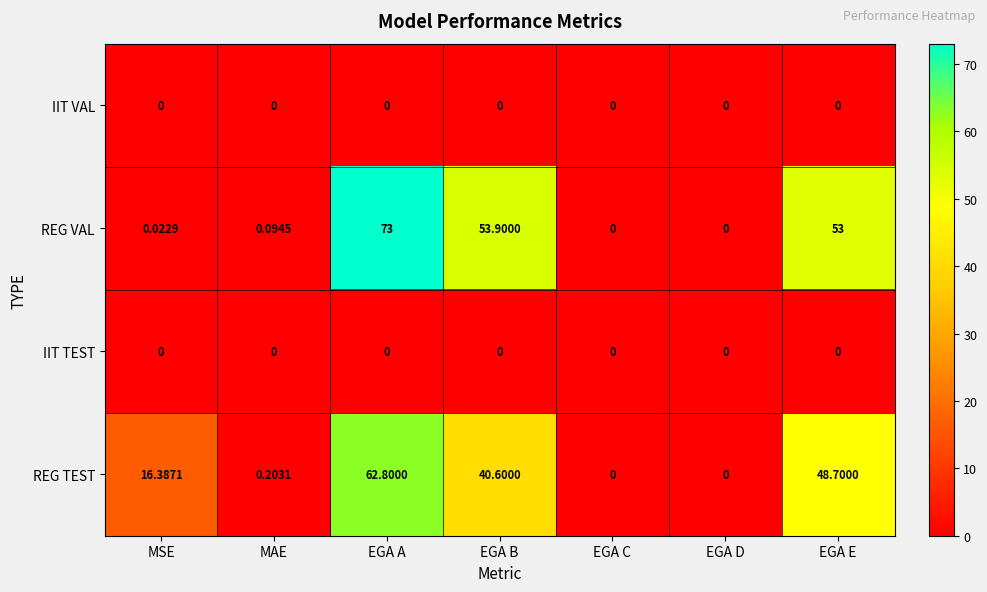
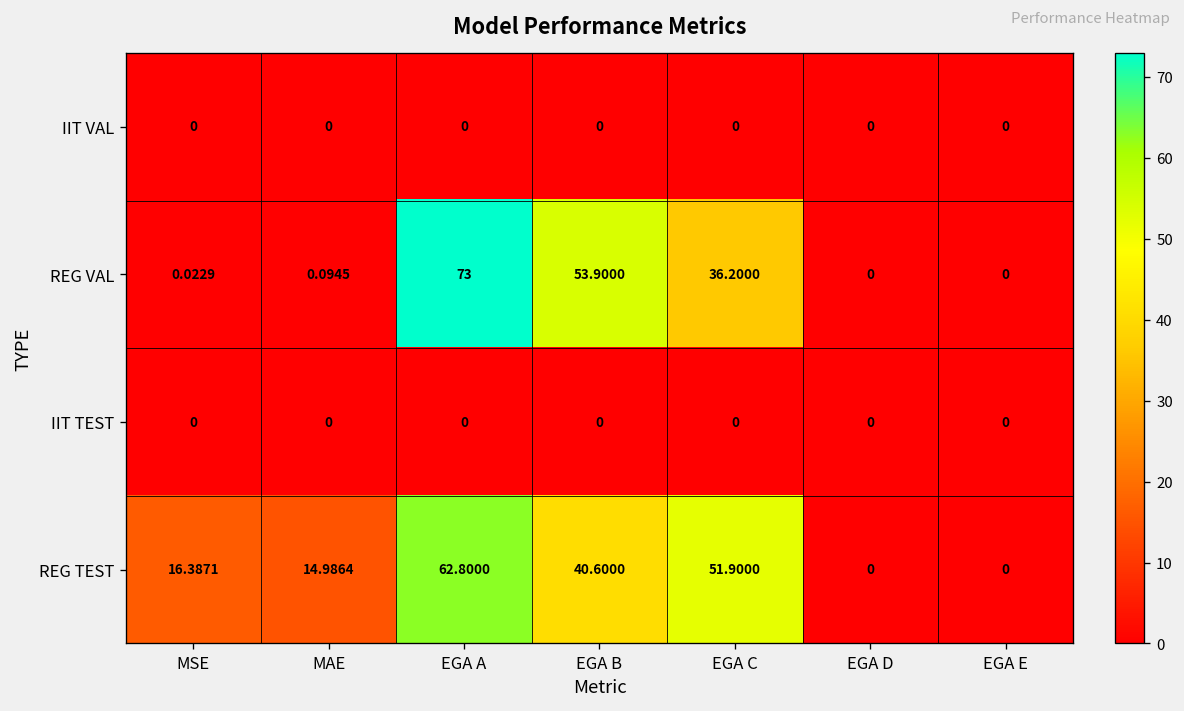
  {
    "IIT VAL": {
      "MSE": 0,
      "MAE": 0,
      "EGA A": 0,
      "EGA B": 0,
      "EGA C": 0,
      "EGA D": 0,
      "EGA E": 0
    },
    "REG VAL": {
      "MSE": 0.0229,
      "MAE": 0.0945,
      "EGA A": 73,
      "EGA B": 53.9000,
-     "EGA C": 0,
+     "EGA C": 36.2000,
      "EGA D": 0,
-     "EGA E": 53
+     "EGA E": 0
    },
    "IIT TEST": {
      "MSE": 0,
      "MAE": 0,
      "EGA A": 0,
      "EGA B": 0,
      "EGA C": 0,
      "EGA D": 0,
      "EGA E": 0
    },
    "REG TEST": {
      "MSE": 16.3871,
-     "MAE": 0.2031,
+     "MAE": 14.9864,
      "EGA A": 62.8000,
      "EGA B": 40.6000,
-     "EGA C": 0,
+     "EGA C": 51.9000,
      "EGA D": 0,
-     "EGA E": 48.7000
+     "EGA E": 0
    }
  }
